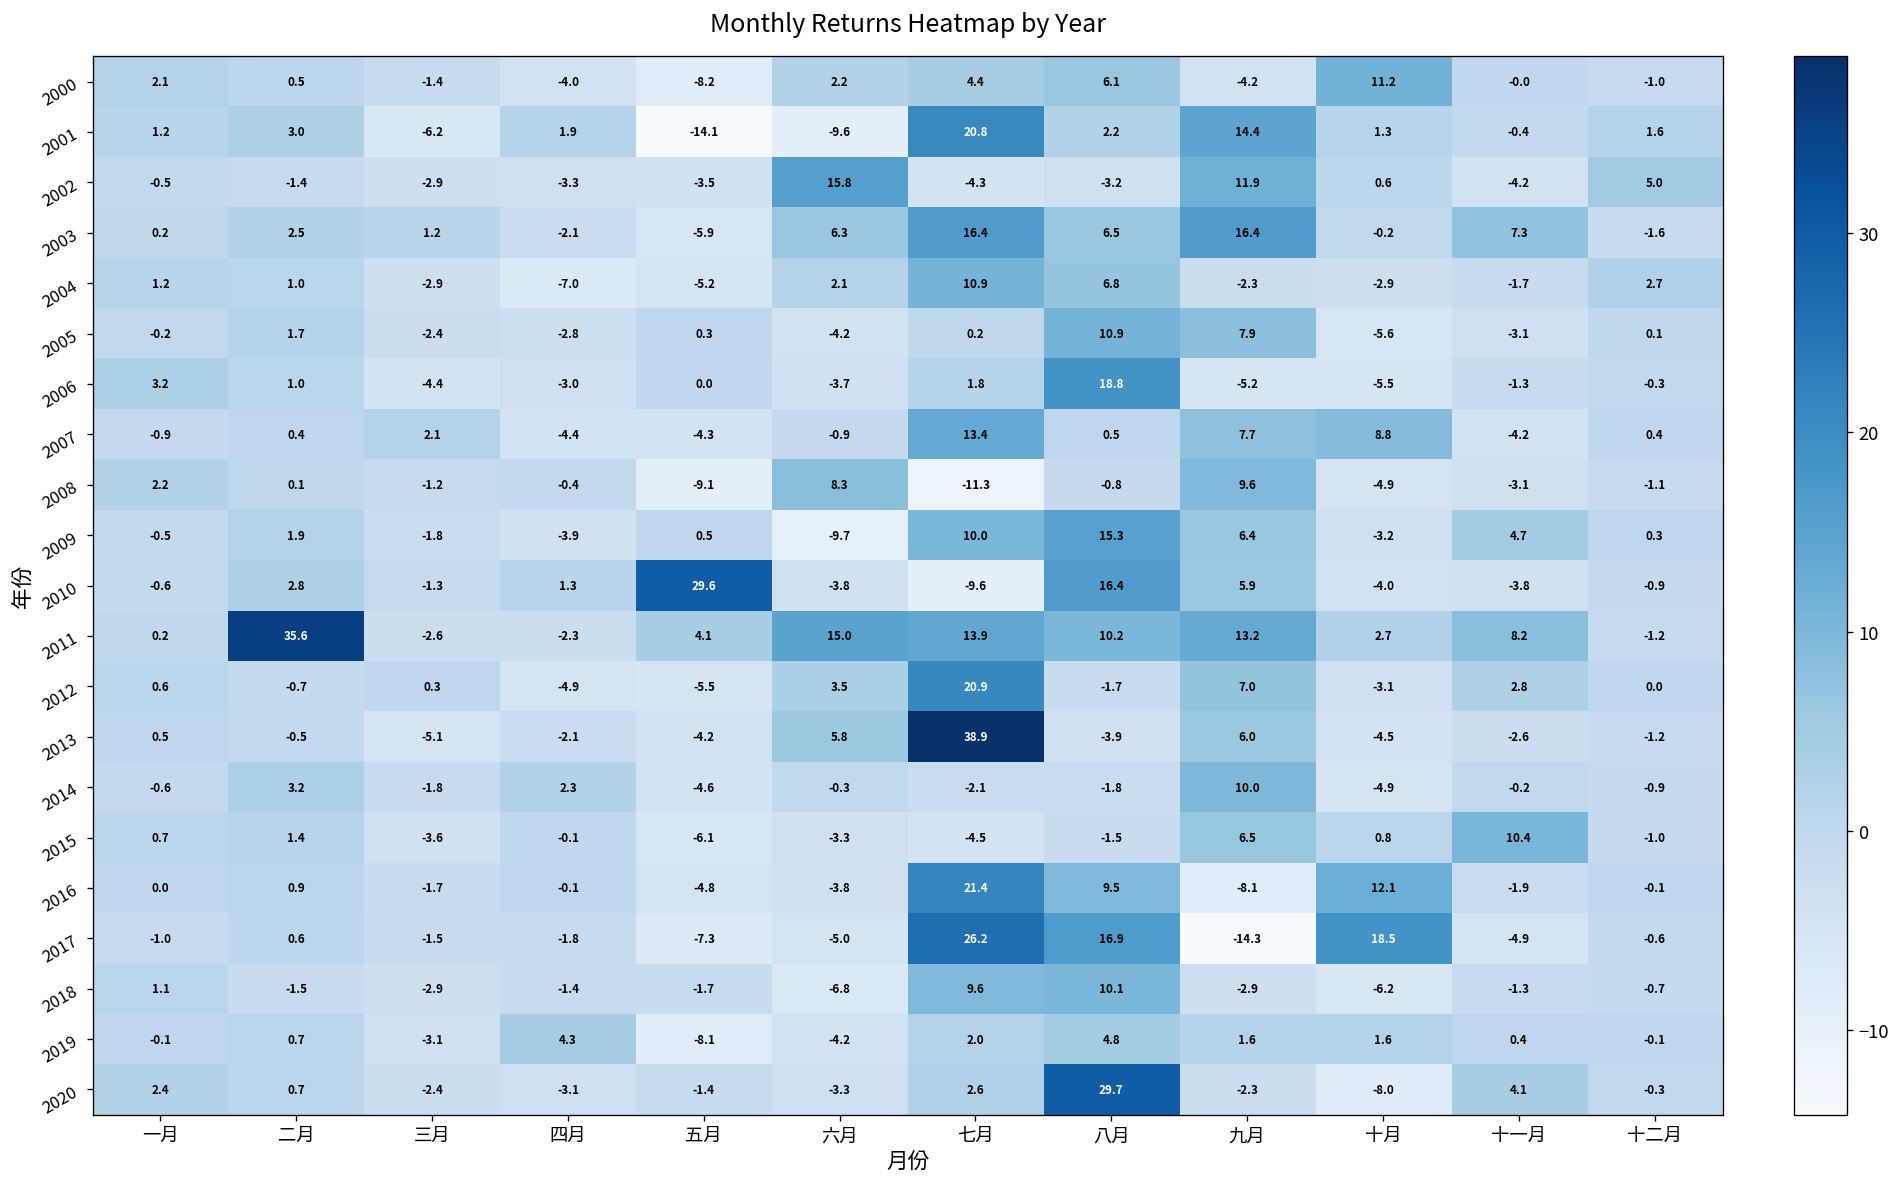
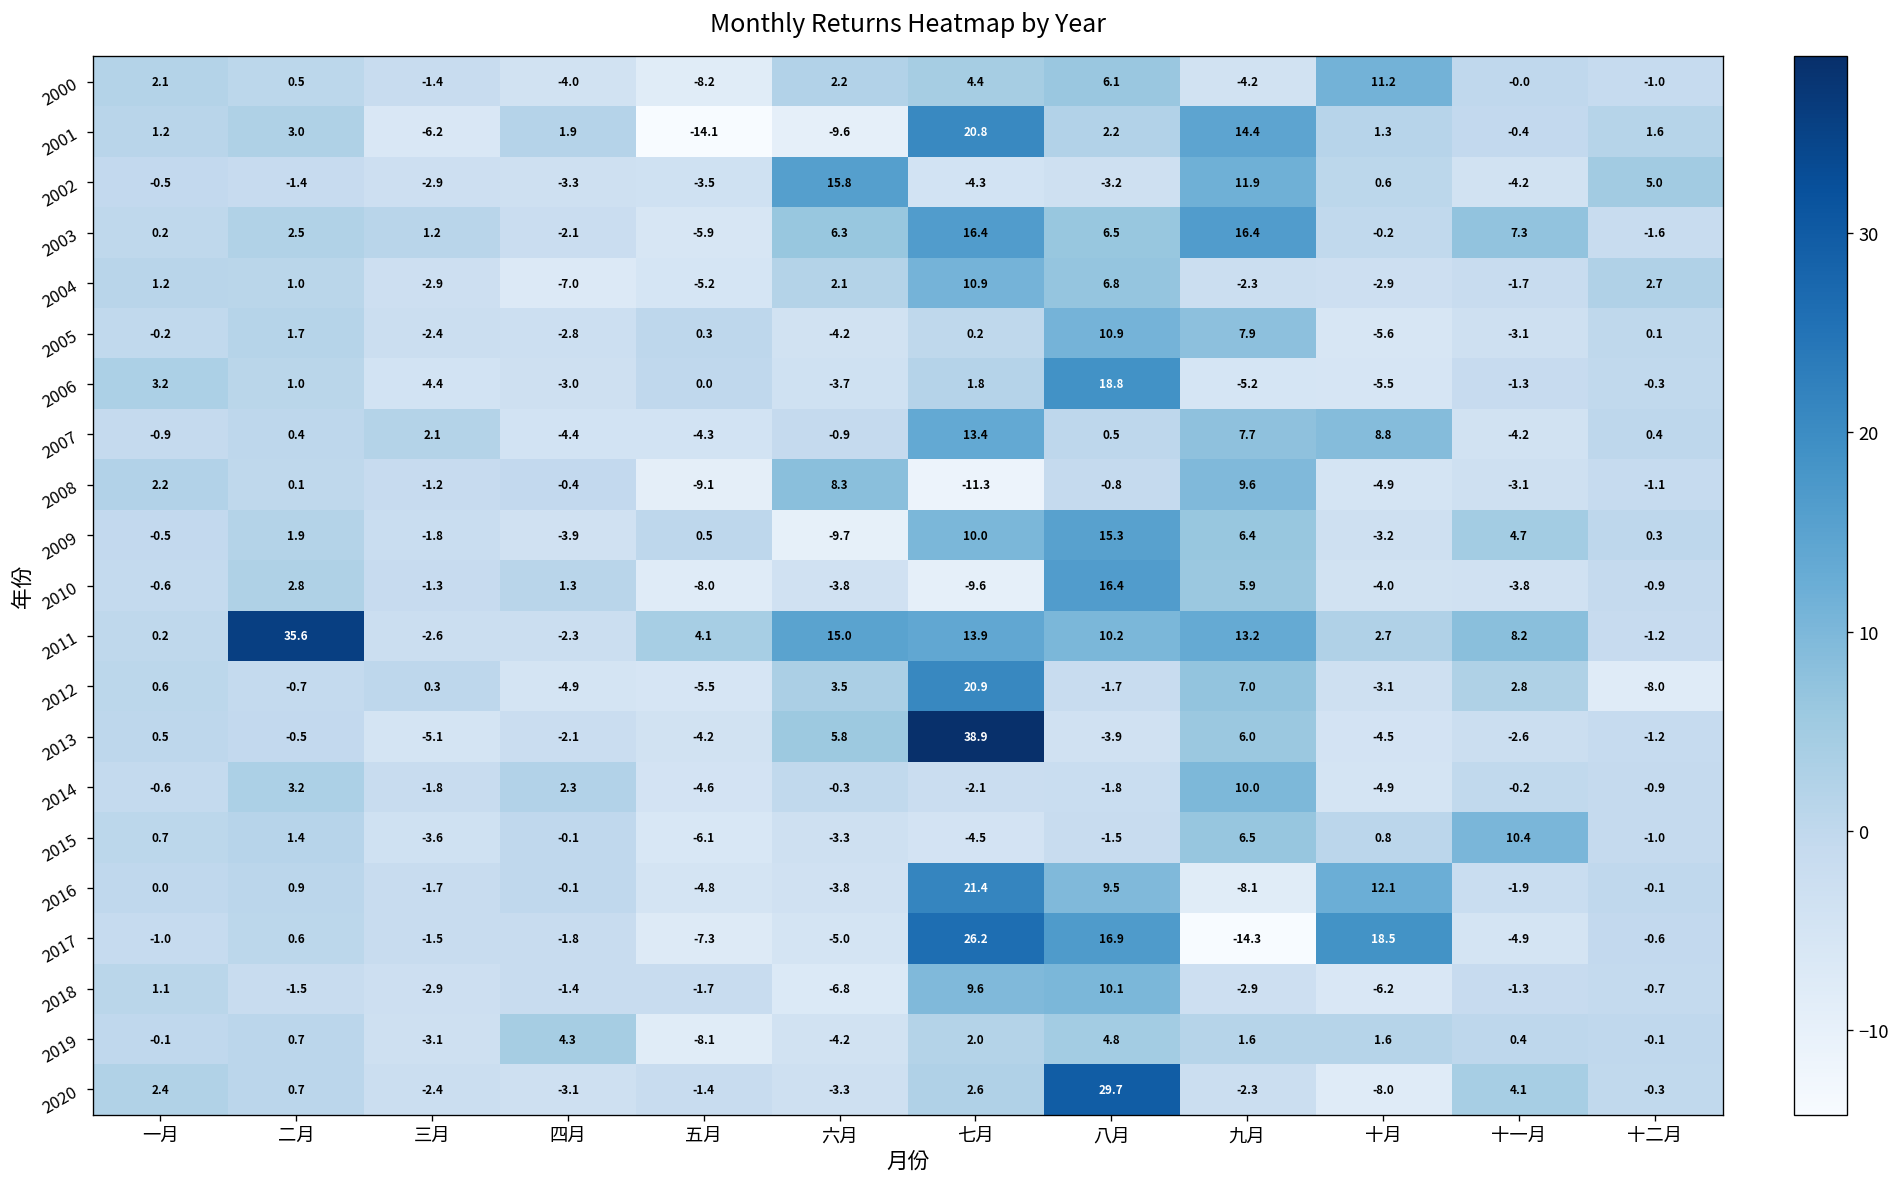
  {
    "2010": {
      "一月": -0.6,
      "二月": 2.8,
      "三月": -1.3,
      "四月": 1.3,
-     "五月": 29.6,
+     "五月": -8.0,
      "六月": -3.8,
      "七月": -9.6,
      "八月": 16.4,
      "九月": 5.9,
      "十月": -4.0,
      "十一月": -3.8,
      "十二月": -0.9
    },
    "2012": {
      "一月": 0.6,
      "二月": -0.7,
      "三月": 0.3,
      "四月": -4.9,
      "五月": -5.5,
      "六月": 3.5,
      "七月": 20.9,
      "八月": -1.7,
      "九月": 7.0,
      "十月": -3.1,
      "十一月": 2.8,
-     "十二月": 0.0
+     "十二月": -8.0
    }
  }
